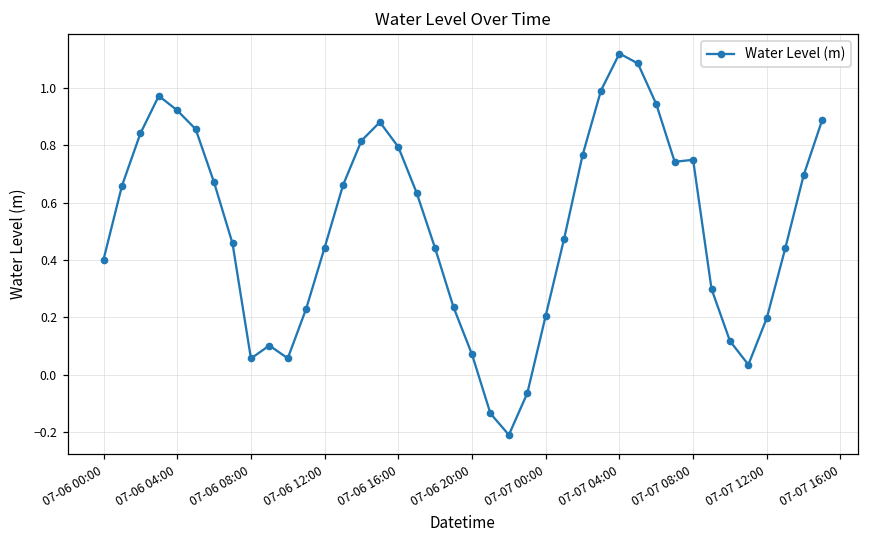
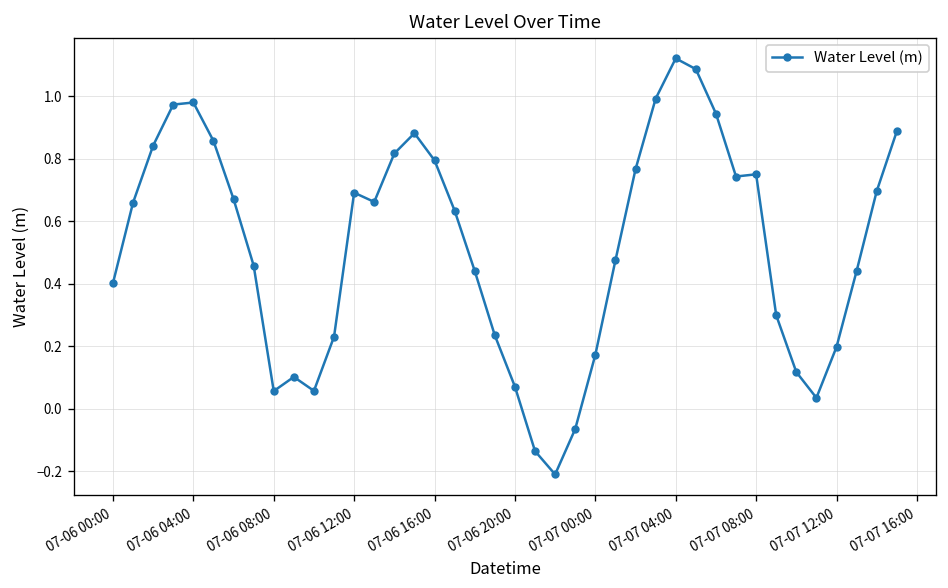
  {
    "07-06 00:00": 0.40,
-   "07-06 04:00": 0.92,
+   "07-06 04:00": 0.98,
    "07-06 08:00": 0.06,
-   "07-06 12:00": 0.44,
+   "07-06 12:00": 0.69,
    "07-06 16:00": 0.79,
    "07-06 20:00": 0.07,
-   "07-07 00:00": 0.21,
+   "07-07 00:00": 0.17,
    "07-07 04:00": 1.12,
    "07-07 08:00": 0.75,
    "07-07 12:00": 0.20
  }
